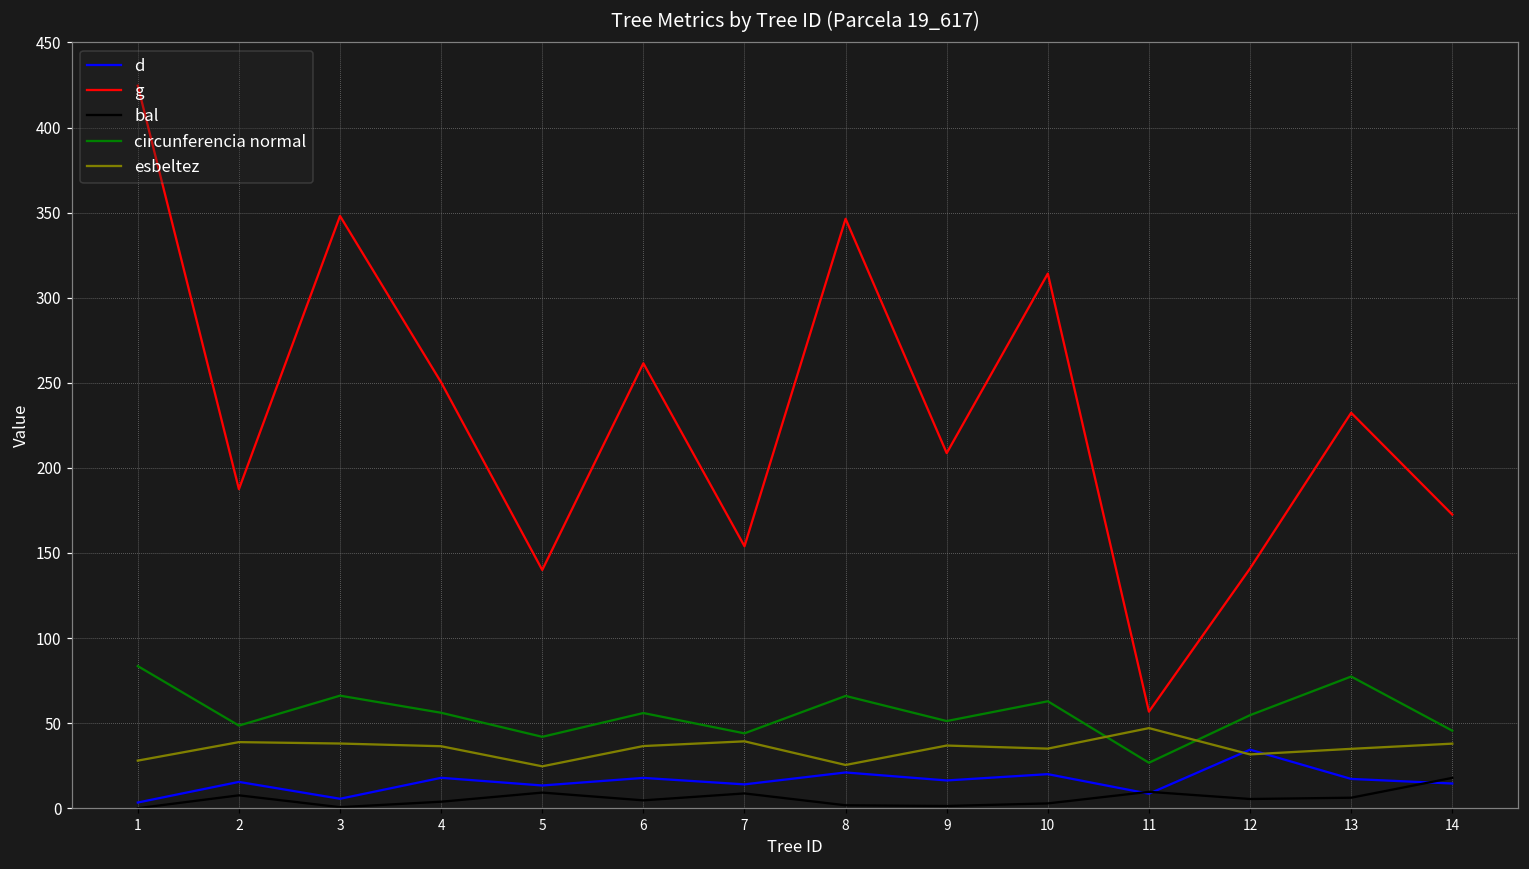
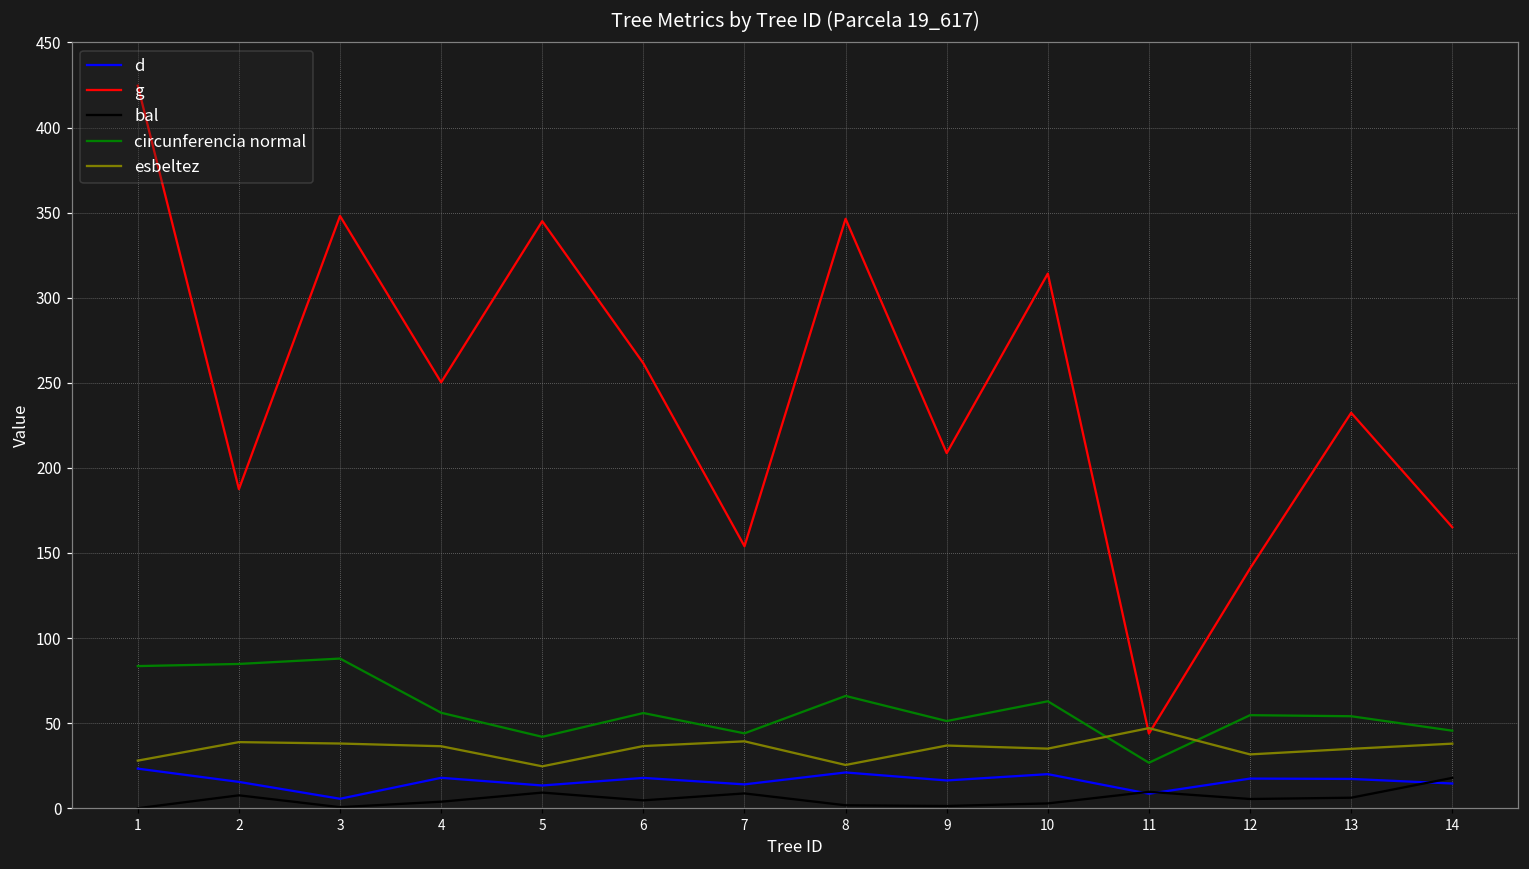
  {
    "d": {
-     "1": 3,
+     "1": 23,
      "2": 15,
      "3": 6,
      "4": 18,
      "5": 13,
      "6": 18,
      "7": 14,
      "8": 21,
      "9": 16,
      "10": 20,
-     "12": 34,
+     "12": 17,
      "13": 17,
      "14": 15
    },
    "g": {
      "2": 187,
      "3": 348,
      "4": 250,
-     "5": 140,
+     "5": 345,
      "6": 261,
      "7": 154,
      "8": 346,
      "9": 209,
      "10": 314,
-     "11": 57,
+     "11": 44,
      "12": 141,
      "13": 232,
-     "14": 173
+     "14": 165
    },
    "bal": {
      "1": 0,
      "2": 8,
      "3": 1,
      "4": 4,
      "5": 9,
      "6": 5,
      "7": 9,
      "8": 2,
      "9": 1,
      "10": 3,
      "12": 5,
      "13": 6,
      "14": 18
    },
    "circunferencia normal": {
      "1": 84,
-     "2": 49,
-     "3": 66,
+     "2": 85,
+     "3": 88,
      "4": 56,
      "5": 42,
      "6": 56,
      "7": 44,
      "8": 66,
      "9": 51,
      "10": 63,
      "11": 27,
      "12": 55,
-     "13": 77,
+     "13": 54,
      "14": 46
    },
    "esbeltez": {
      "1": 28,
      "2": 39,
      "3": 38,
      "4": 36,
      "5": 25,
      "6": 37,
      "7": 39,
      "8": 25,
      "9": 37,
      "10": 35,
      "11": 47,
      "12": 32,
      "13": 35,
      "14": 38
    }
  }
